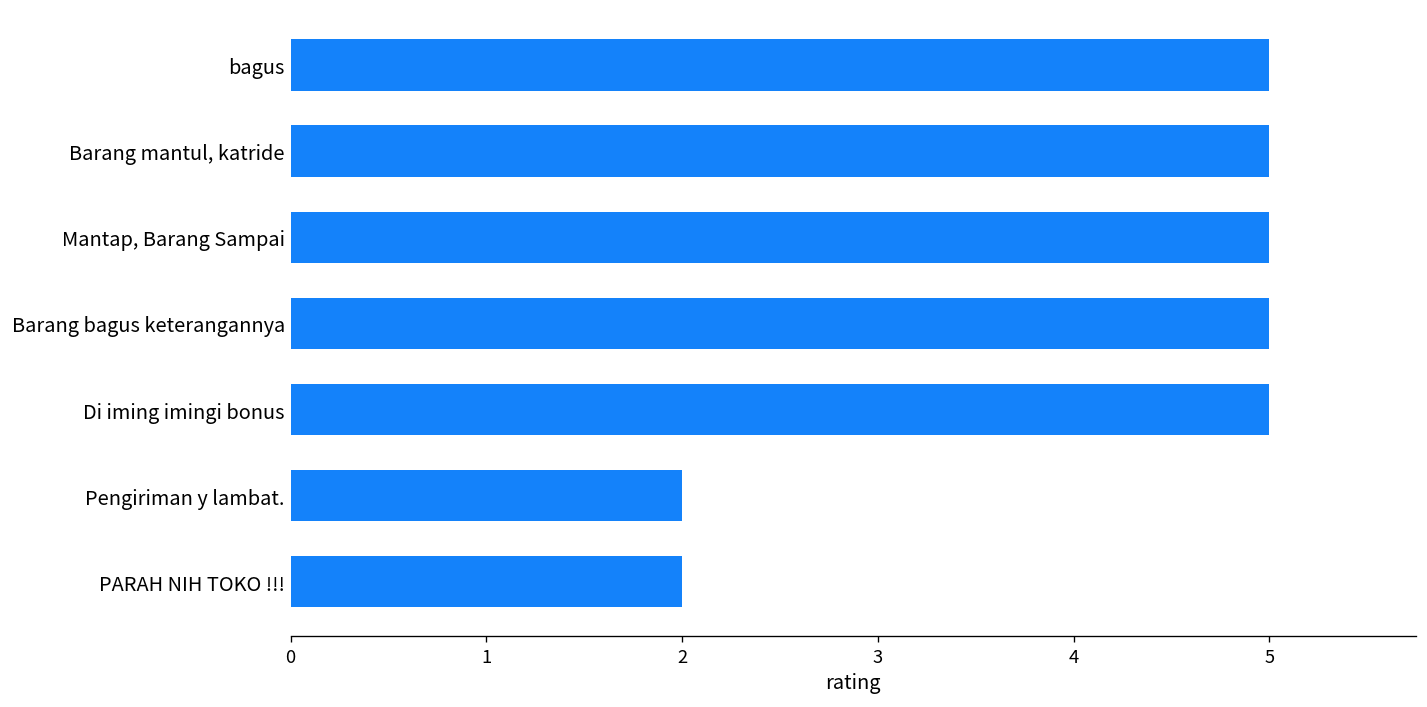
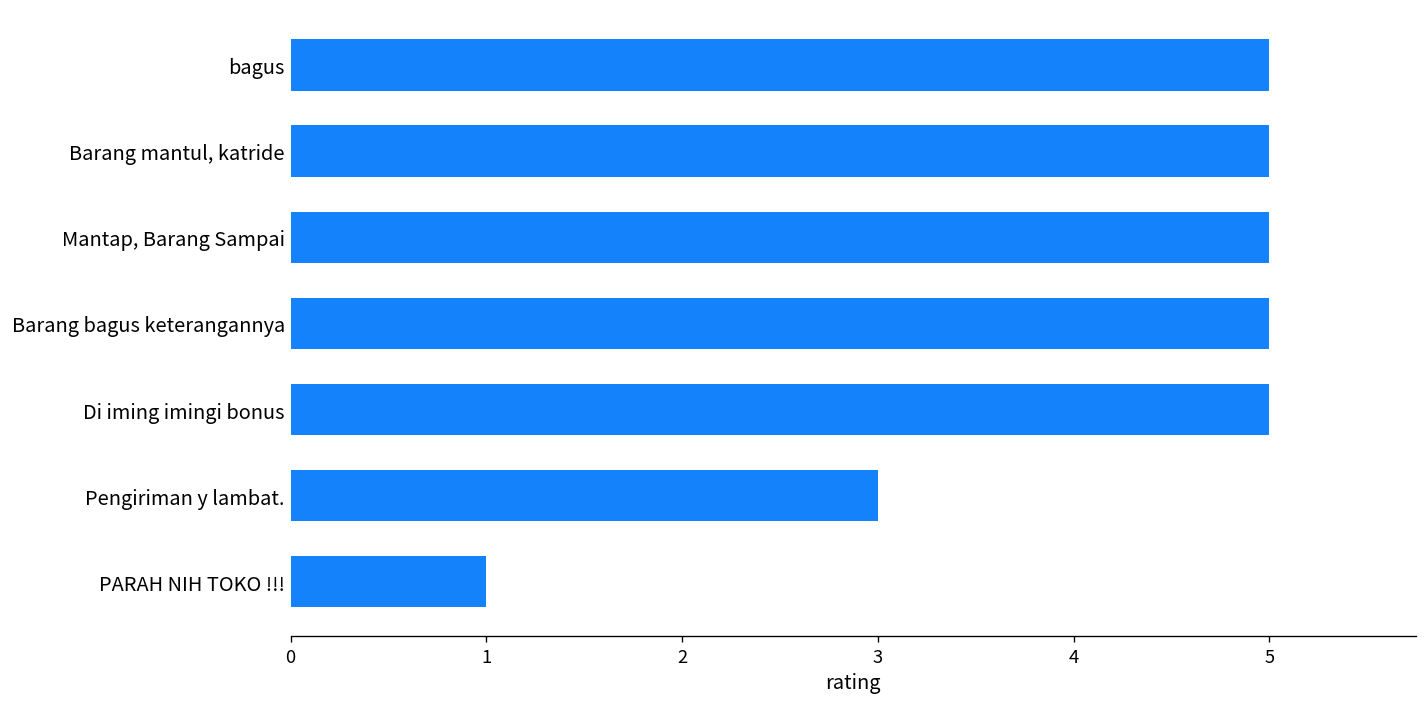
  {
    "bagus": 5,
    "Barang mantul, katride": 5,
    "Mantap, Barang Sampai": 5,
    "Barang bagus keterangannya": 5,
    "Di iming imingi bonus": 5,
-   "Pengiriman y lambat.": 2,
-   "PARAH NIH TOKO !!!": 2
+   "Pengiriman y lambat.": 3,
+   "PARAH NIH TOKO !!!": 1
  }
